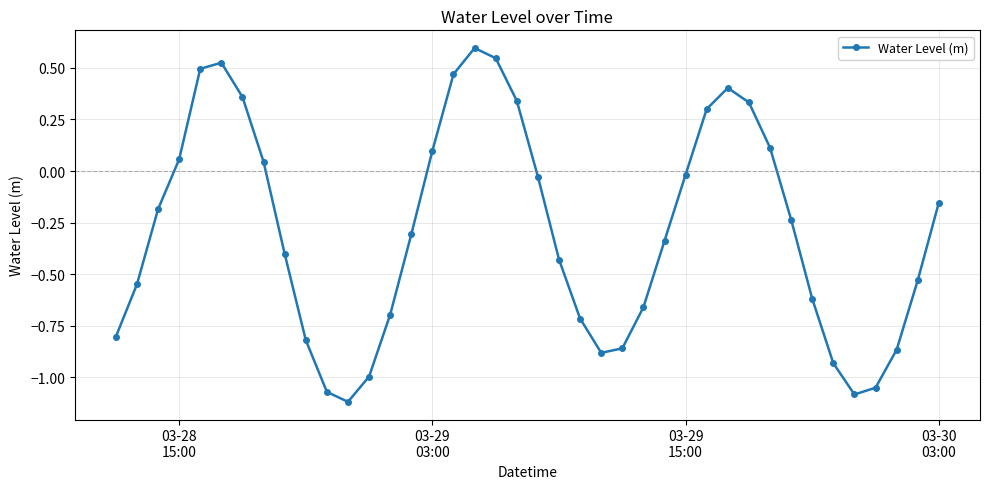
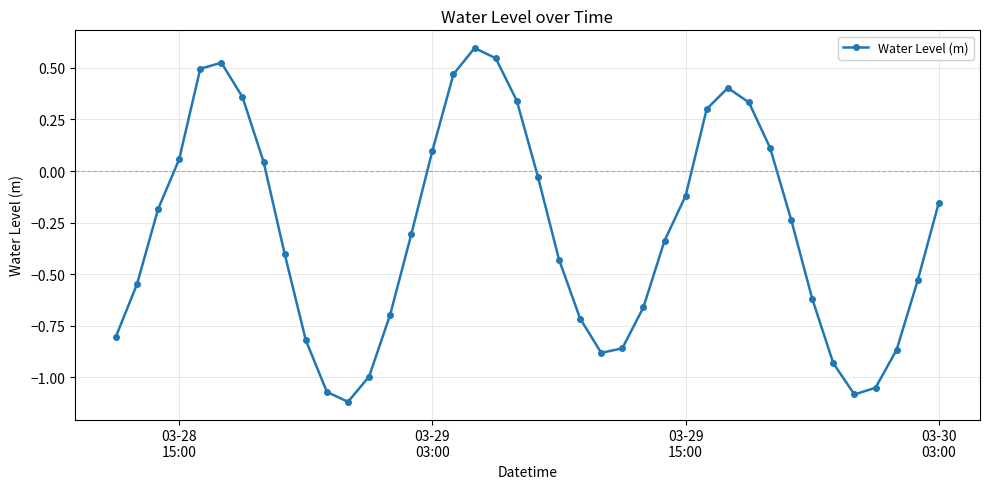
  {
    "03-28 15:00": 0.06,
    "03-29 03:00": 0.10,
-   "03-29 15:00": -0.02,
+   "03-29 15:00": -0.12,
    "03-30 03:00": -0.15
  }
